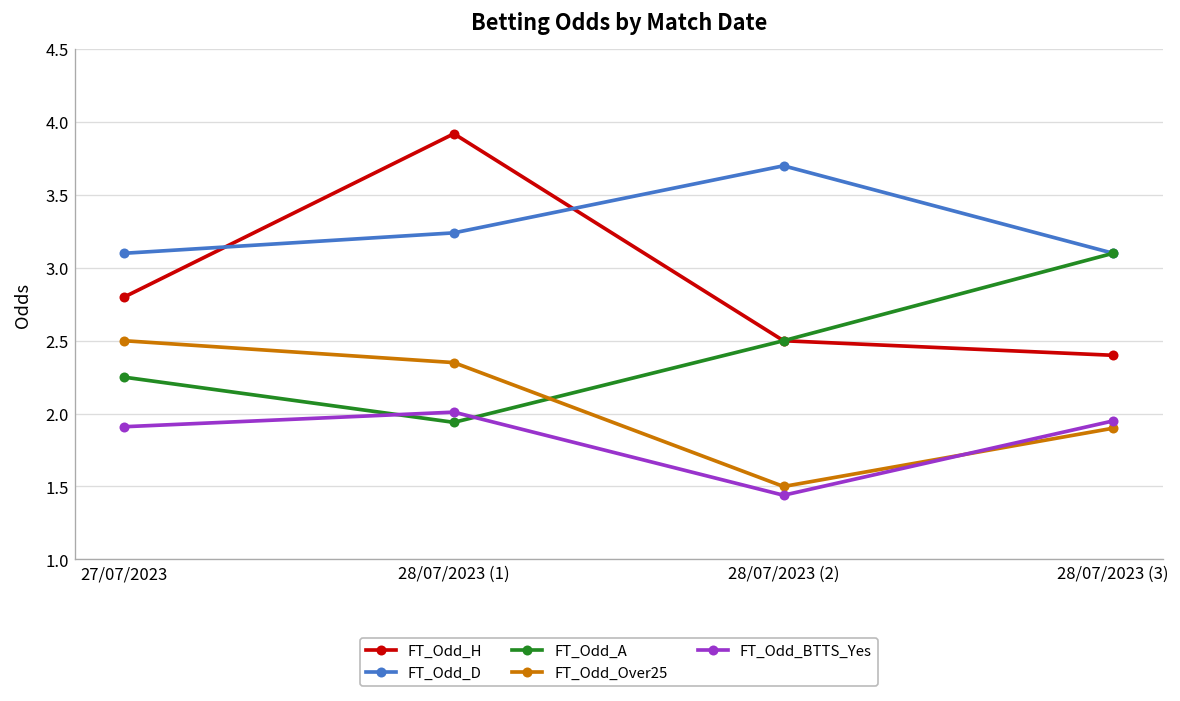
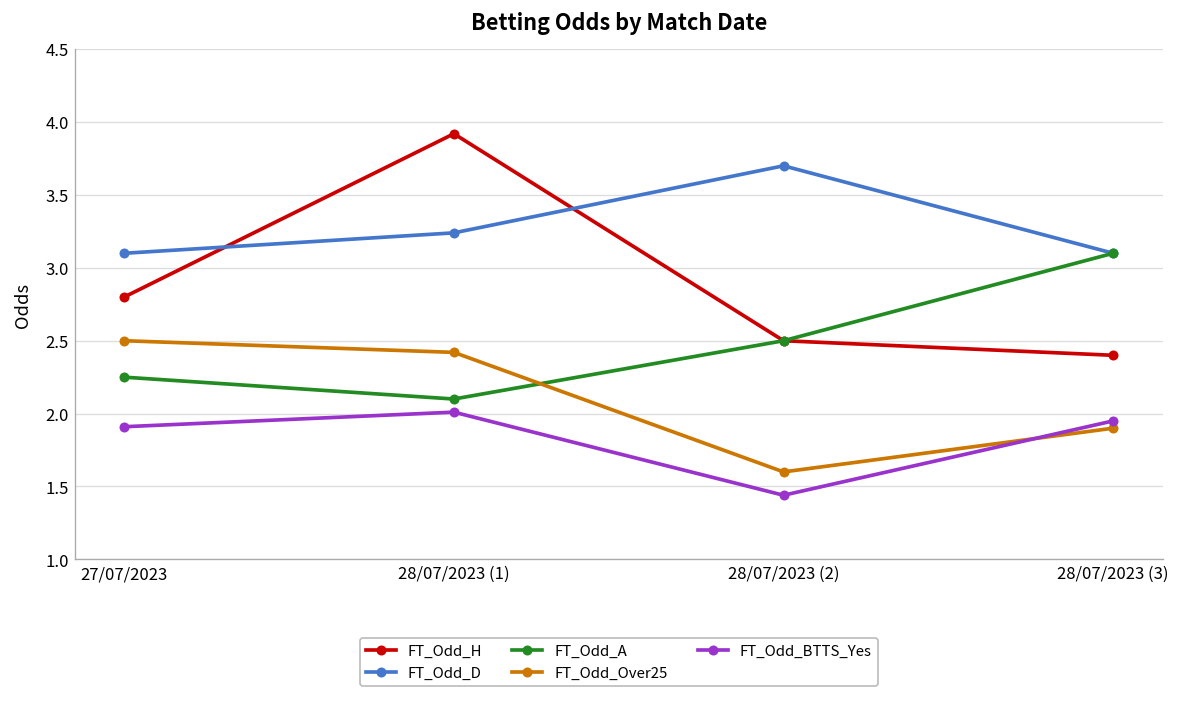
  {
    "FT_Odd_H": {
      "27/07/2023": 2.80,
      "28/07/2023 (1)": 3.92,
      "28/07/2023 (3)": 2.40
    },
    "FT_Odd_D": {
      "27/07/2023": 3.10,
      "28/07/2023 (1)": 3.24,
      "28/07/2023 (2)": 3.70
    },
    "FT_Odd_A": {
      "27/07/2023": 2.25,
-     "28/07/2023 (1)": 1.94
+     "28/07/2023 (1)": 2.10
    },
    "FT_Odd_Over25": {
      "27/07/2023": 2.50,
-     "28/07/2023 (1)": 2.35,
-     "28/07/2023 (2)": 1.5,
+     "28/07/2023 (1)": 2.42,
+     "28/07/2023 (2)": 1.6,
      "28/07/2023 (3)": 1.90
    },
    "FT_Odd_BTTS_Yes": {
      "27/07/2023": 1.91,
      "28/07/2023 (1)": 2.01,
      "28/07/2023 (2)": 1.44,
      "28/07/2023 (3)": 1.95
    }
  }
